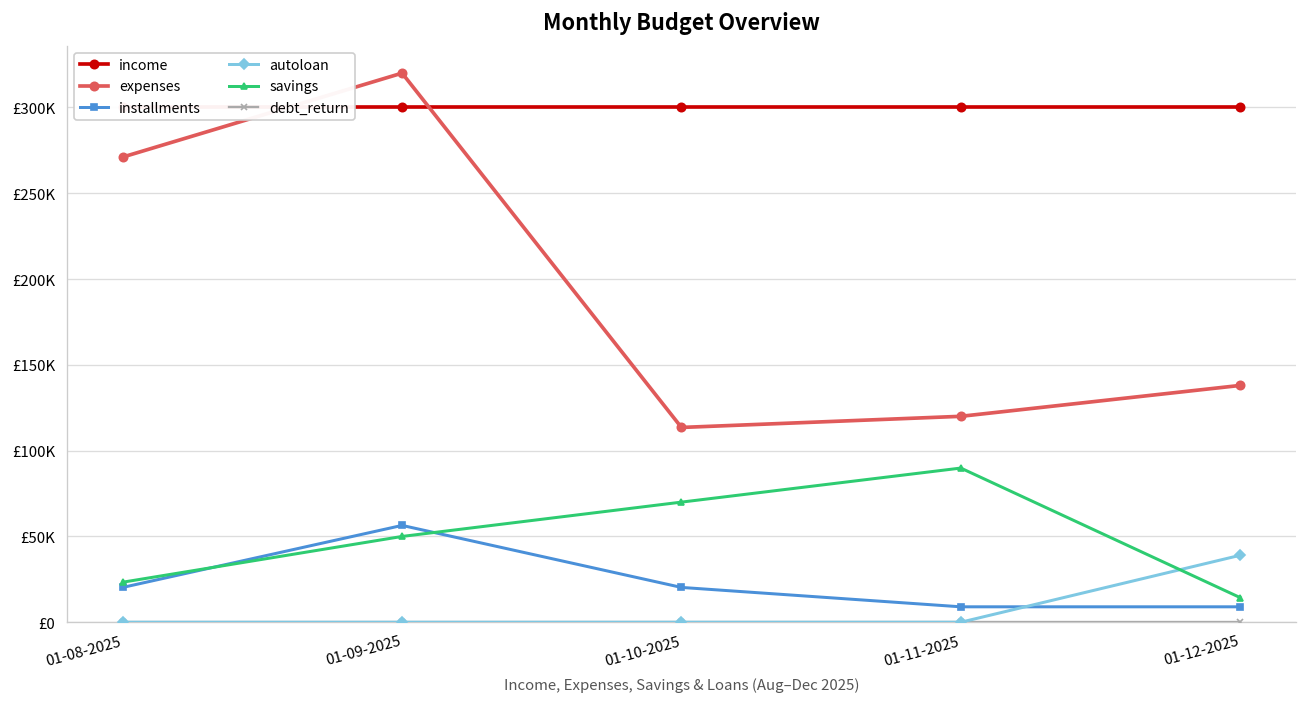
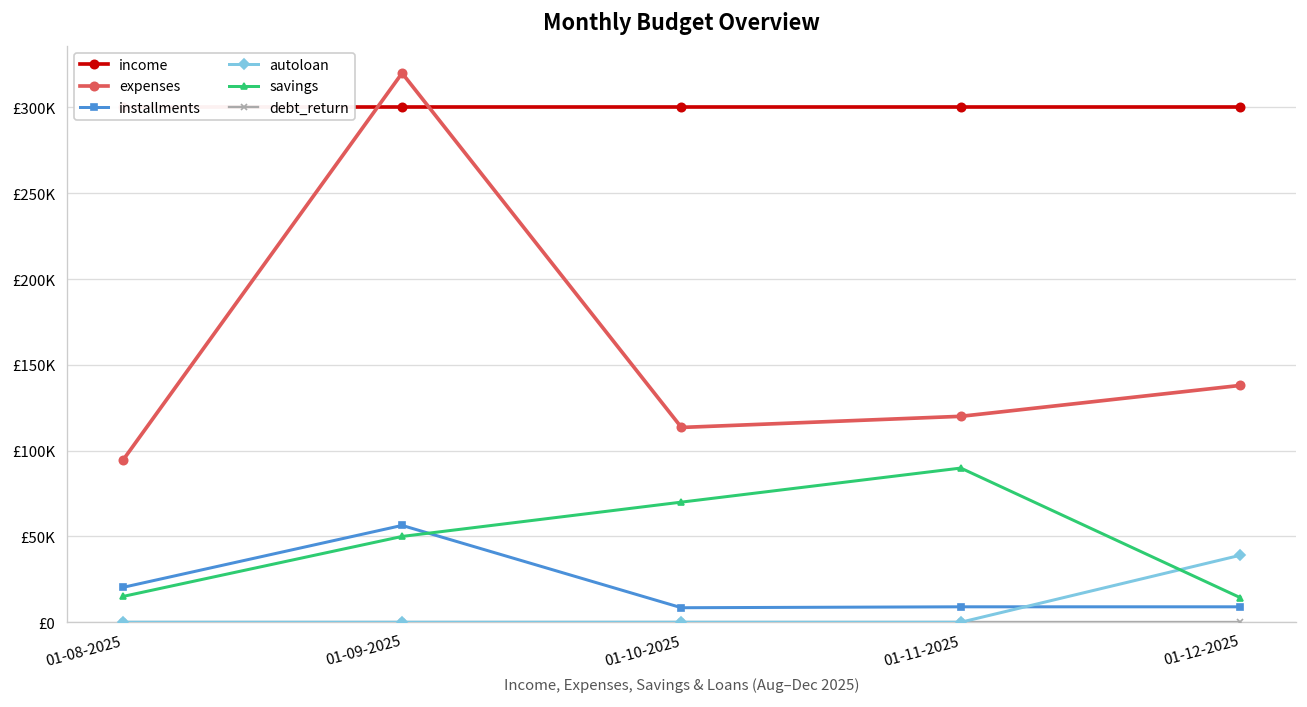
  {
    "income": {
      "01-09-2025": "£300000",
      "01-10-2025": "£300000",
      "01-11-2025": "£300000",
      "01-12-2025": "£300000"
    },
    "expenses": {
-     "01-08-2025": "£271000",
+     "01-08-2025": "£94000",
      "01-09-2025": "£320000",
      "01-10-2025": "£114000",
      "01-11-2025": "£120000",
      "01-12-2025": "£138000"
    },
    "installments": {
      "01-08-2025": "£20000",
      "01-09-2025": "£56000",
-     "01-10-2025": "£20000",
+     "01-10-2025": "£8000",
      "01-11-2025": "£9000",
      "01-12-2025": "£9000"
    },
    "autoloan": {
      "01-12-2025": "£39000"
    },
    "savings": {
-     "01-08-2025": "£23000",
+     "01-08-2025": "£15000",
      "01-09-2025": "£50000",
      "01-10-2025": "£70000",
      "01-11-2025": "£90000",
      "01-12-2025": "£14000"
    },
    "debt_return": {
      "01-12-2025": "£0"
    }
  }
